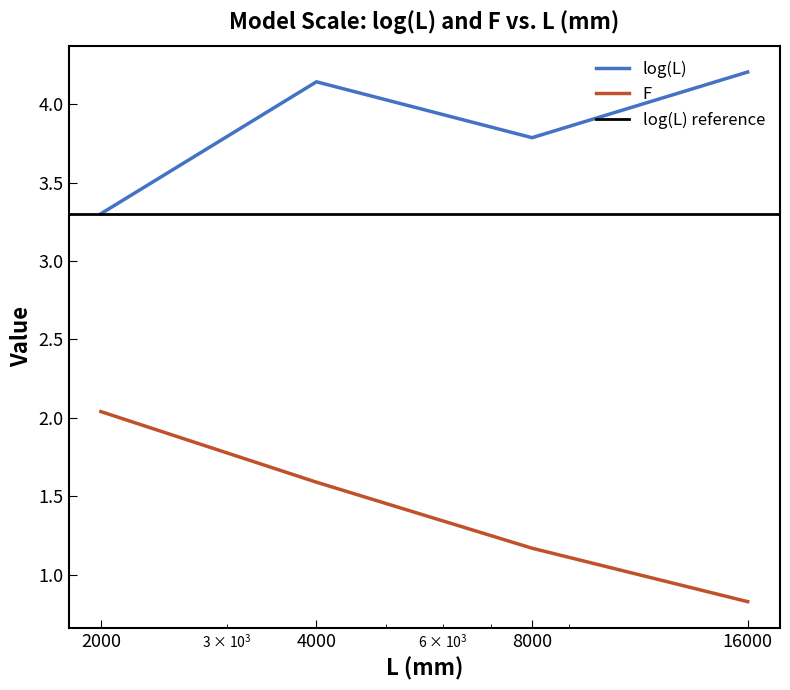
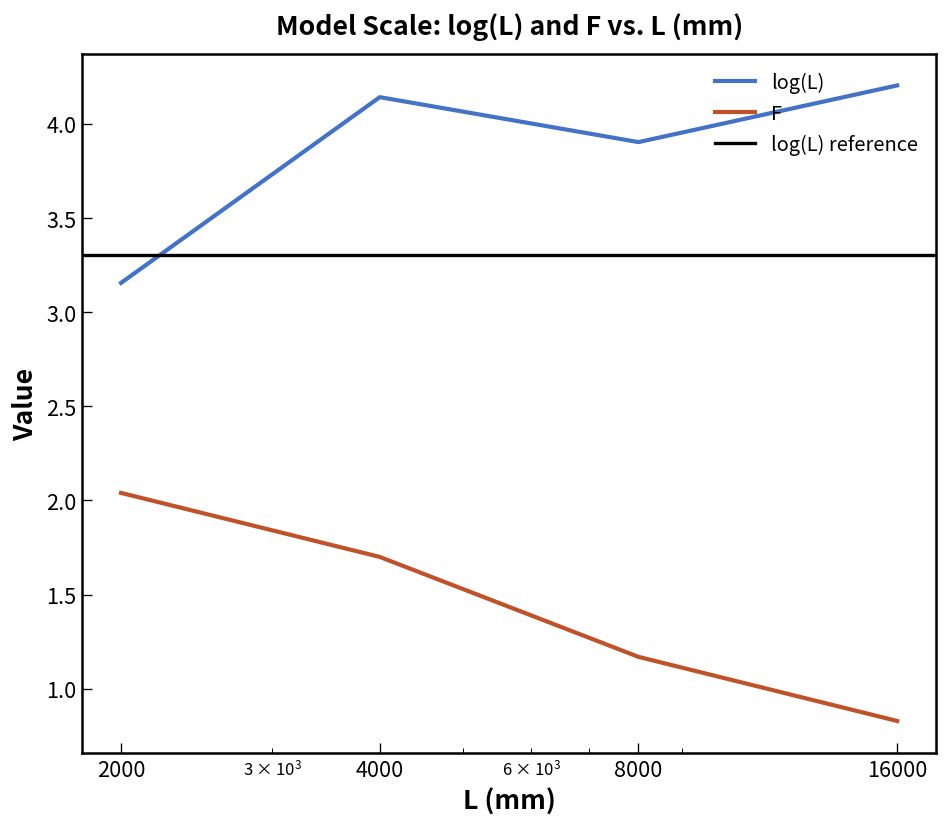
  {
    "log(L)": {
-     "2000": 3.30,
+     "2000": 3.16,
      "4000": 4.14,
-     "8000": 3.79,
+     "8000": 3.90,
      "16000": 4.20
    },
    "F": {
      "2000": 2.04,
-     "4000": 1.59,
+     "4000": 1.70,
      "8000": 1.17,
      "16000": 0.83
    }
  }
